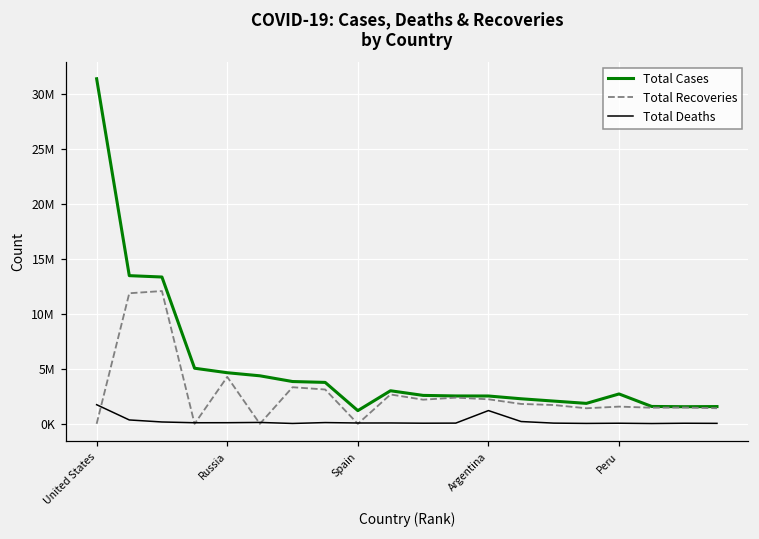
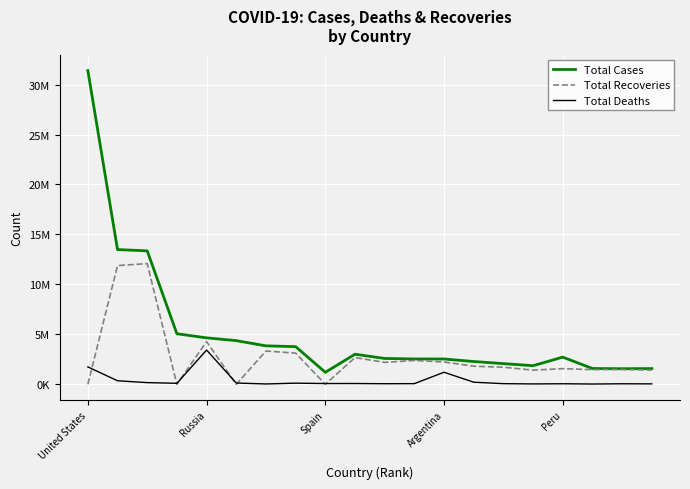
  {
    "Total Cases": {
      "United States": 31000000,
      "Russia": 5000000,
      "Spain": 1000000,
      "Argentina": 3000000,
      "Peru": 3000000
    },
    "Total Recoveries": {
      "United States": 0,
      "Russia": 4000000,
      "Argentina": 2000000,
      "Peru": 2000000
    },
    "Total Deaths": {
      "United States": 2000000,
-     "Russia": 0,
+     "Russia": 3000000,
      "Argentina": 1000000,
      "Peru": 0
    }
  }
